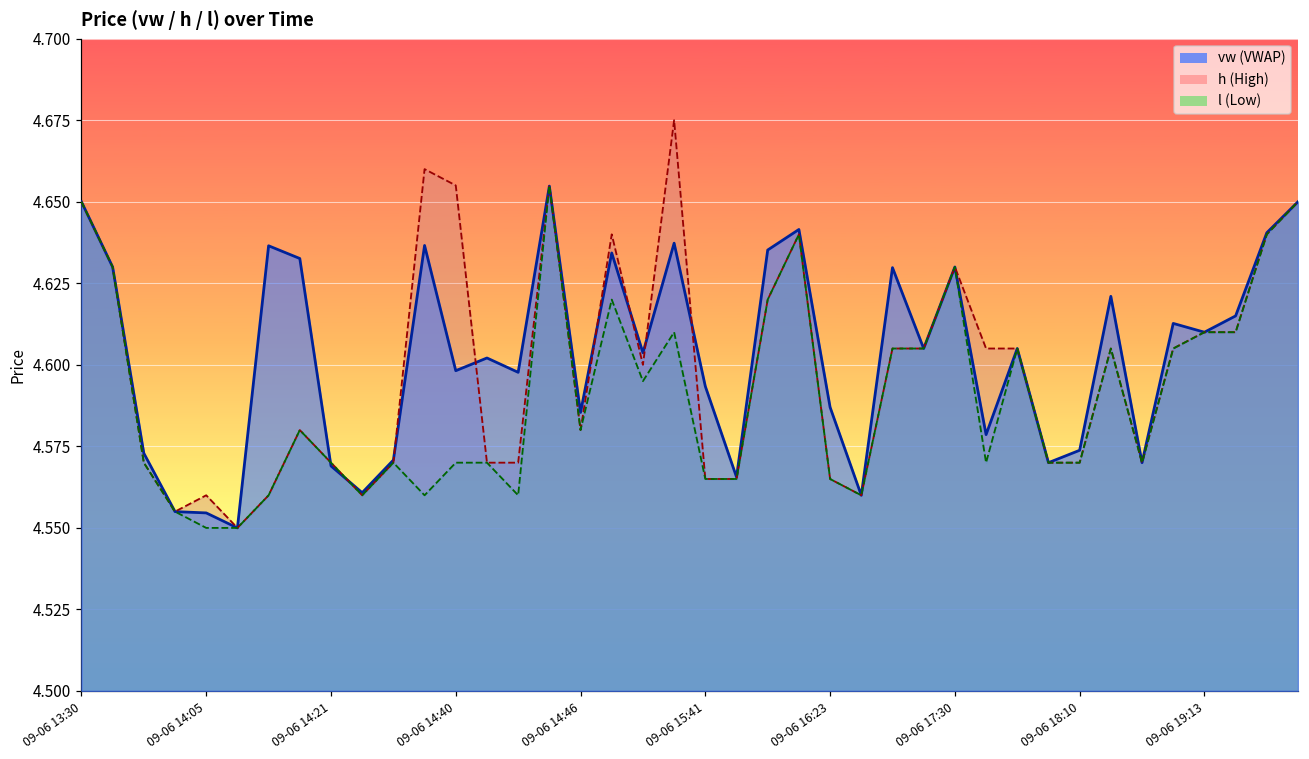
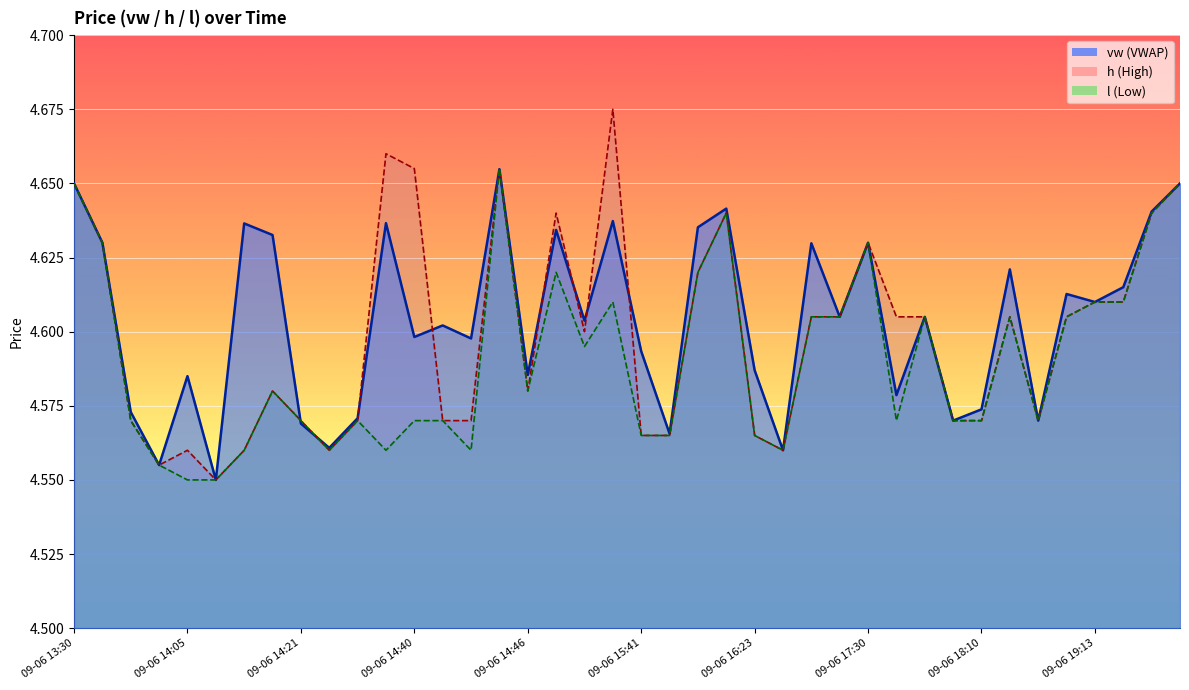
  {
    "vw (VWAP)": {
-     "09-06 14:05": 4.555,
+     "09-06 14:05": 4.585,
      "09-06 14:21": 4.569,
      "09-06 14:40": 4.598,
      "09-06 14:46": 4.585,
      "09-06 15:41": 4.593,
      "09-06 16:23": 4.587,
      "09-06 18:10": 4.574
    },
    "h (High)": {
      "09-06 14:05": 4.560,
      "09-06 14:40": 4.655
    },
    "l (Low)": {
      "09-06 14:05": 4.550,
      "09-06 14:40": 4.570
    }
  }
